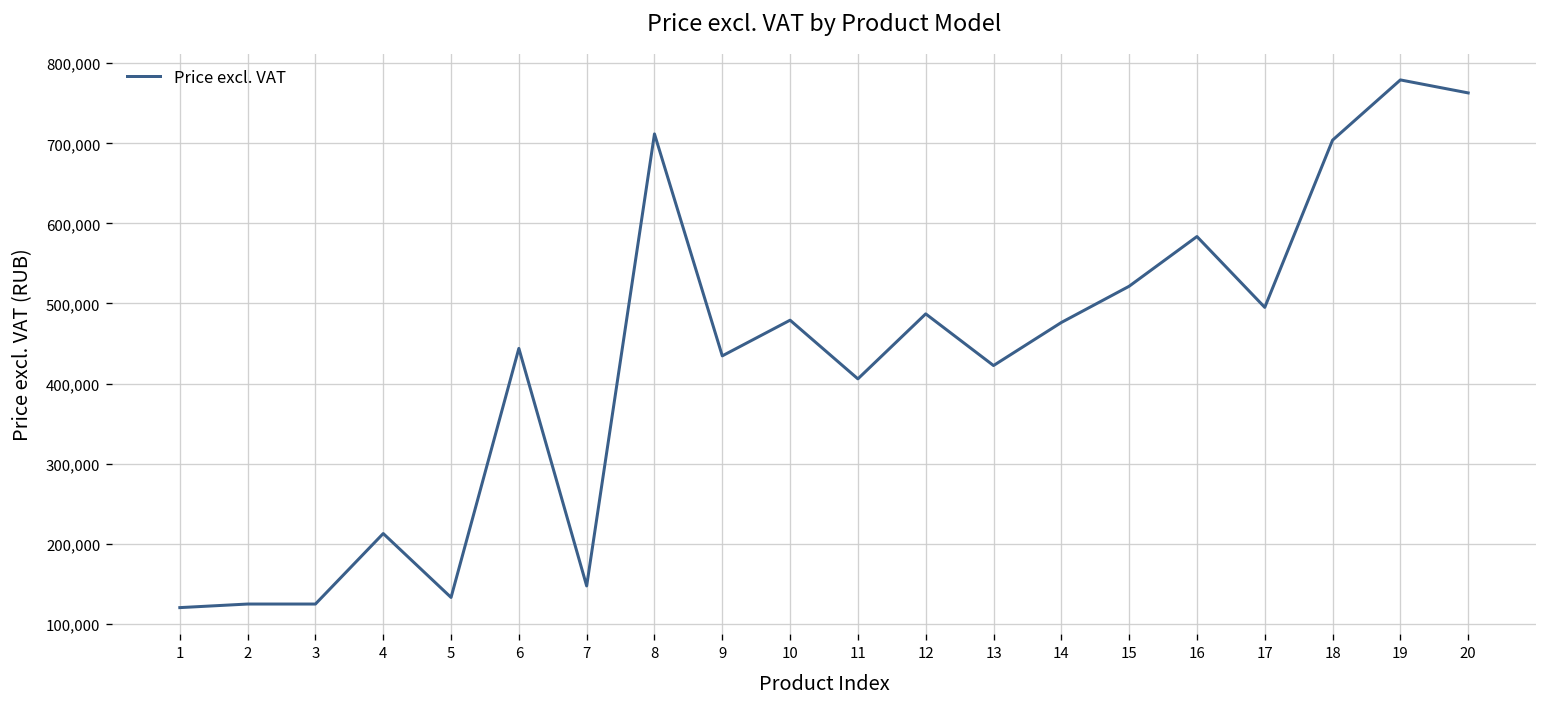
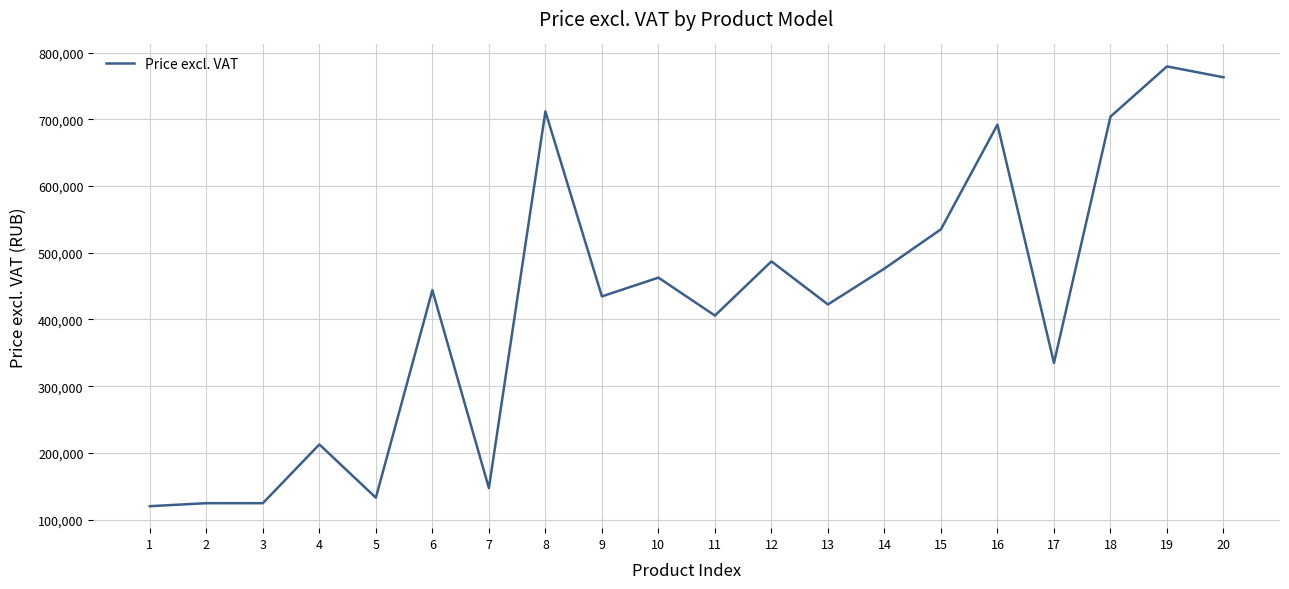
  {
    "1": "120,000",
    "2": "120,000",
    "3": "120,000",
    "4": "210,000",
    "5": "130,000",
    "6": "440,000",
    "7": "150,000",
    "8": "710,000",
    "9": "430,000",
-   "10": "480,000",
+   "10": "460,000",
    "11": "410,000",
    "12": "490,000",
    "13": "420,000",
    "14": "480,000",
-   "15": "520,000",
-   "16": "580,000",
-   "17": "500,000",
+   "15": "540,000",
+   "16": "690,000",
+   "17": "330,000",
    "18": "700,000",
    "19": "780,000",
    "20": "760,000"
  }
